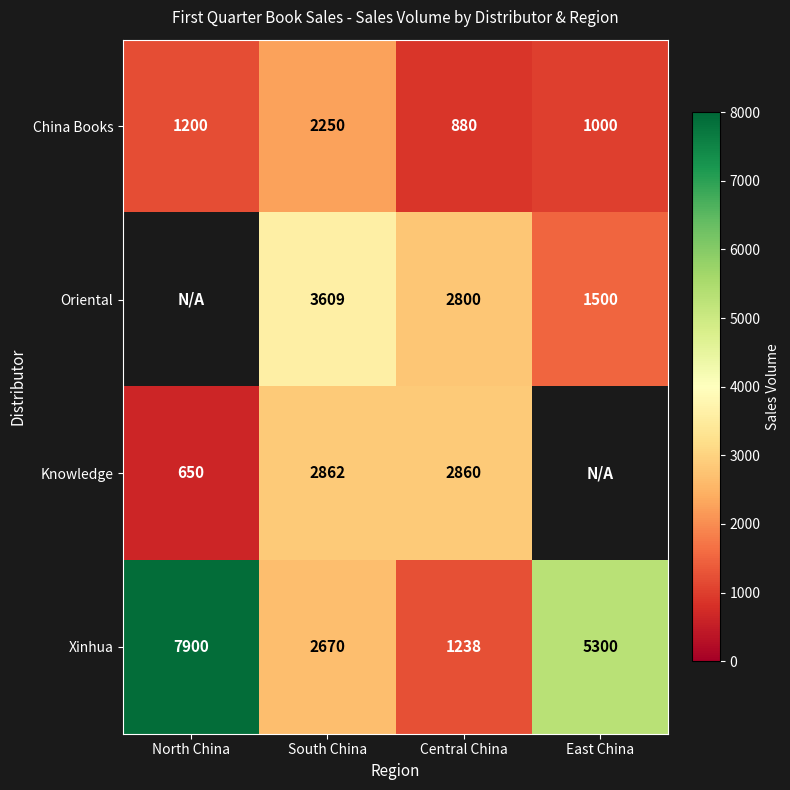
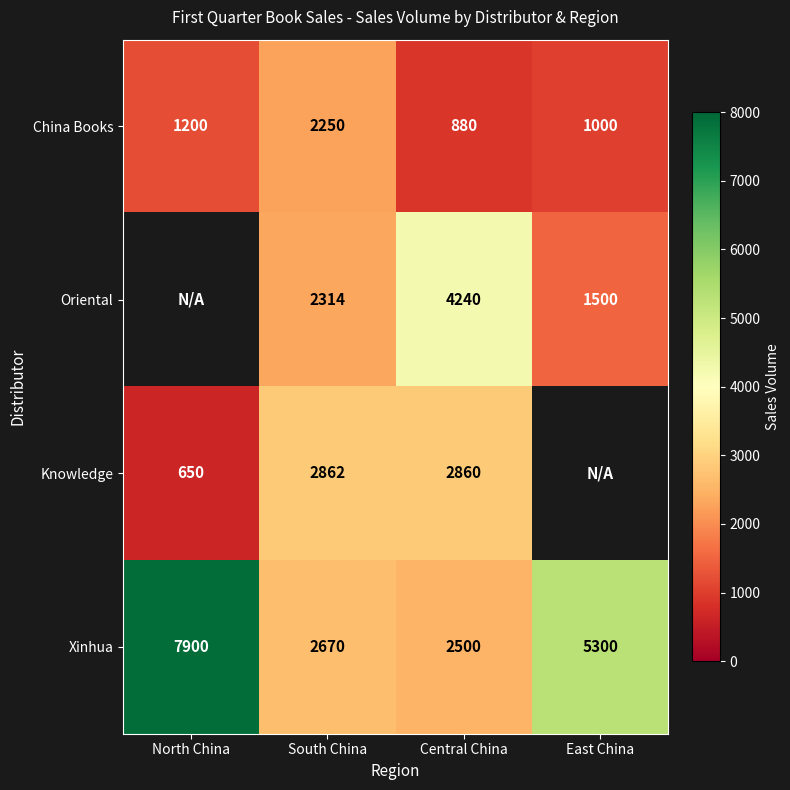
  {
    "China Books": {
      "North China": 1200,
      "South China": 2250,
      "Central China": 880,
      "East China": 1000
    },
    "Oriental": {
-     "South China": 3609,
-     "Central China": 2800,
+     "South China": 2314,
+     "Central China": 4240,
      "East China": 1500
    },
    "Knowledge": {
      "North China": 650,
      "South China": 2862,
      "Central China": 2860
    },
    "Xinhua": {
      "North China": 7900,
      "South China": 2670,
-     "Central China": 1238,
+     "Central China": 2500,
      "East China": 5300
    }
  }
